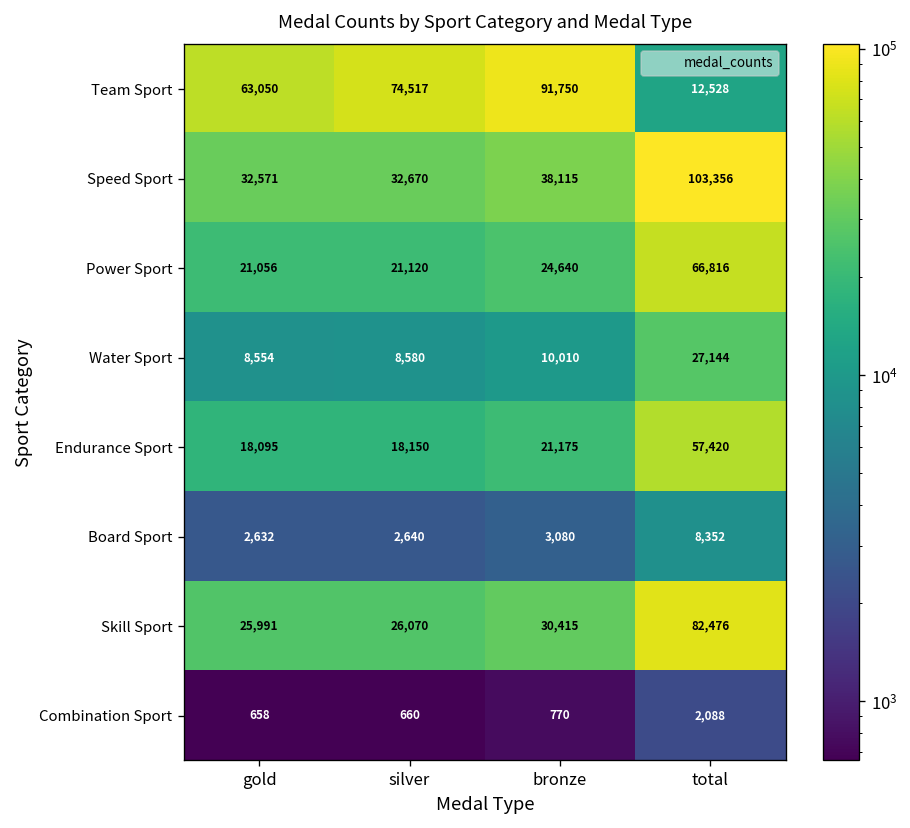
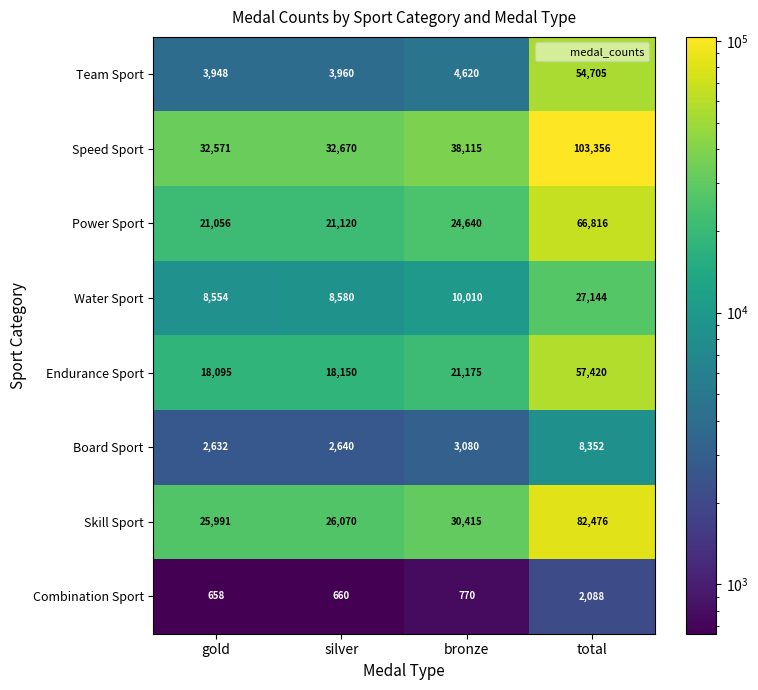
  {
    "Team Sport": {
-     "gold": "63,050",
-     "silver": "74,517",
-     "bronze": "91,750",
-     "total": "12,528"
+     "gold": "3,948",
+     "silver": "3,960",
+     "bronze": "4,620",
+     "total": "54,705"
    },
    "Speed Sport": {
      "gold": "32,571",
      "silver": "32,670",
      "bronze": "38,115",
      "total": "103,356"
    },
    "Power Sport": {
      "gold": "21,056",
      "silver": "21,120",
      "bronze": "24,640",
      "total": "66,816"
    },
    "Water Sport": {
      "gold": "8,554",
      "silver": "8,580",
      "bronze": "10,010",
      "total": "27,144"
    },
    "Endurance Sport": {
      "gold": "18,095",
      "silver": "18,150",
      "bronze": "21,175",
      "total": "57,420"
    },
    "Board Sport": {
      "gold": "2,632",
      "silver": "2,640",
      "bronze": "3,080",
      "total": "8,352"
    },
    "Skill Sport": {
      "gold": "25,991",
      "silver": "26,070",
      "bronze": "30,415",
      "total": "82,476"
    },
    "Combination Sport": {
      "gold": "658",
      "silver": "660",
      "bronze": "770",
      "total": "2,088"
    }
  }
